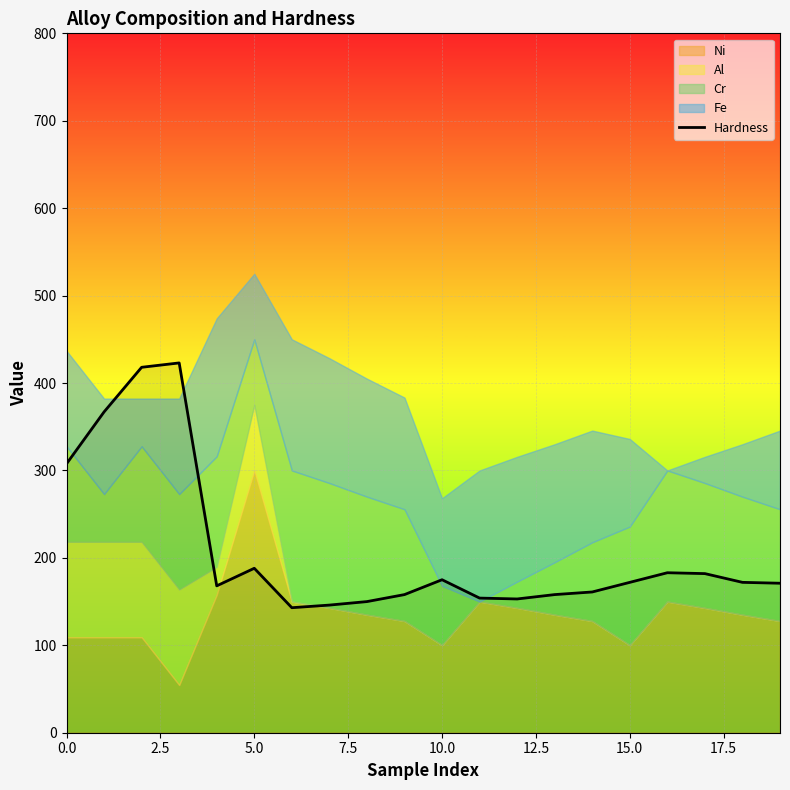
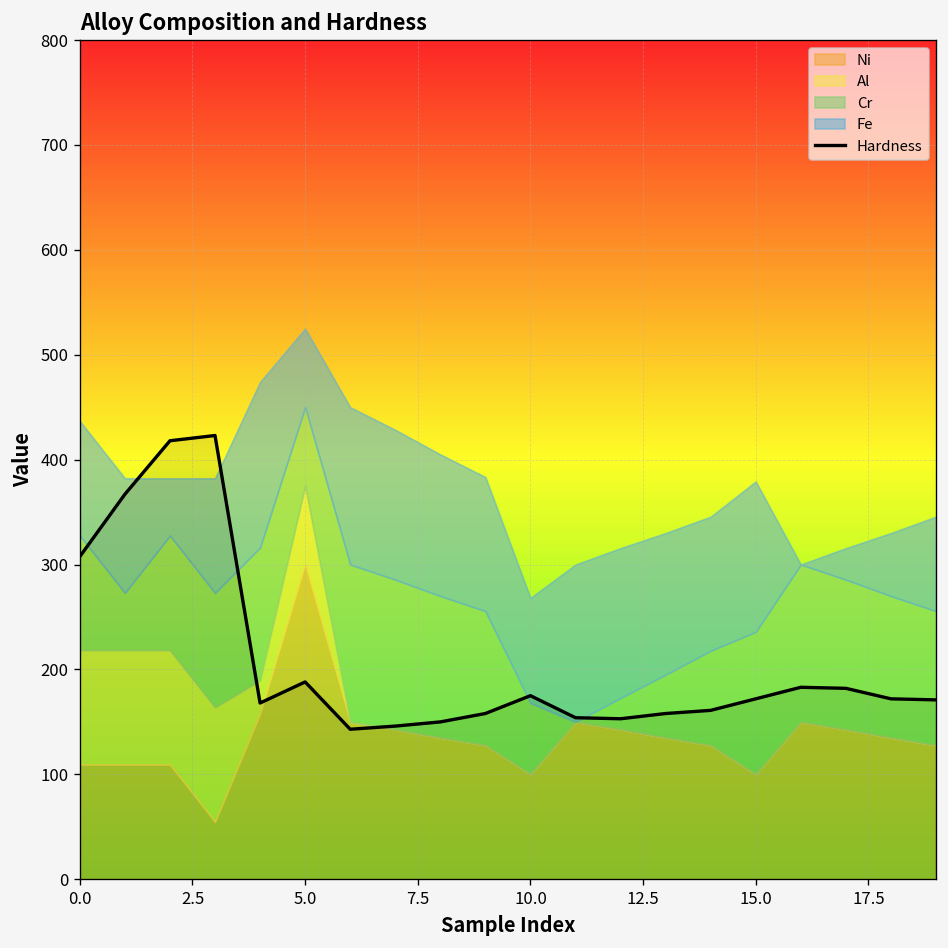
  {
    "Cr": {
      "0.0": 110,
      "5.0": 80,
      "10.0": 70,
      "15.0": 140
    },
    "Fe": {
      "0.0": 110,
      "5.0": 80,
      "10.0": 100,
-     "15.0": 100
+     "15.0": 140
    },
    "Hardness": {
      "0.0": 310,
      "5.0": 190,
      "10.0": 180,
      "15.0": 170
    }
  }
